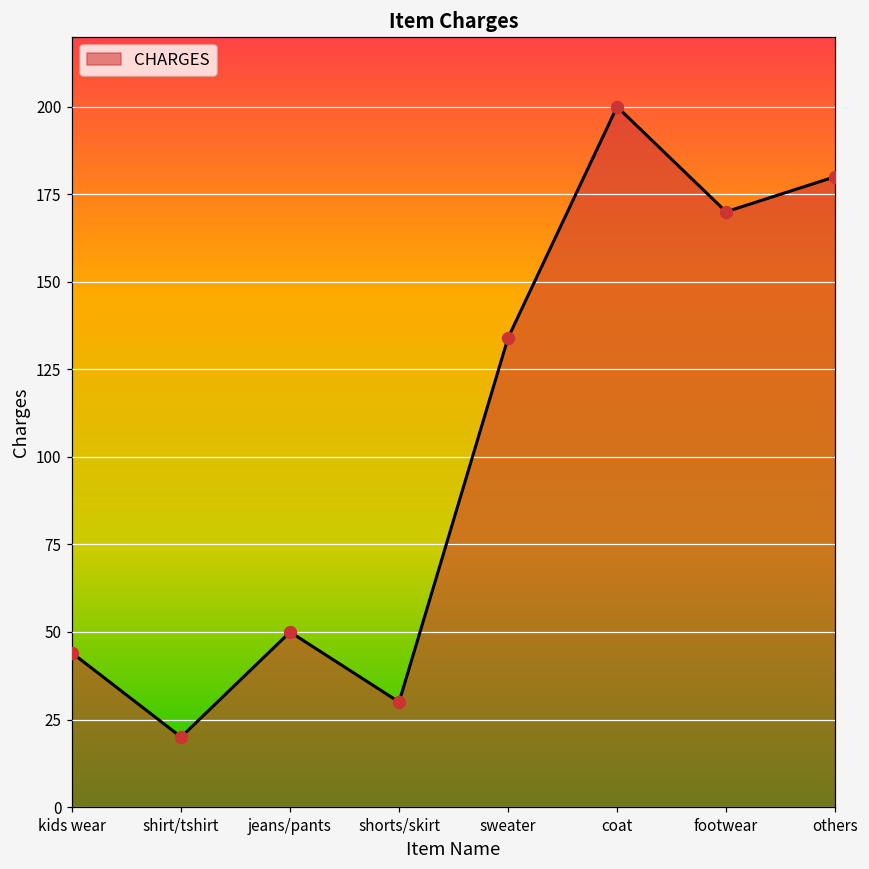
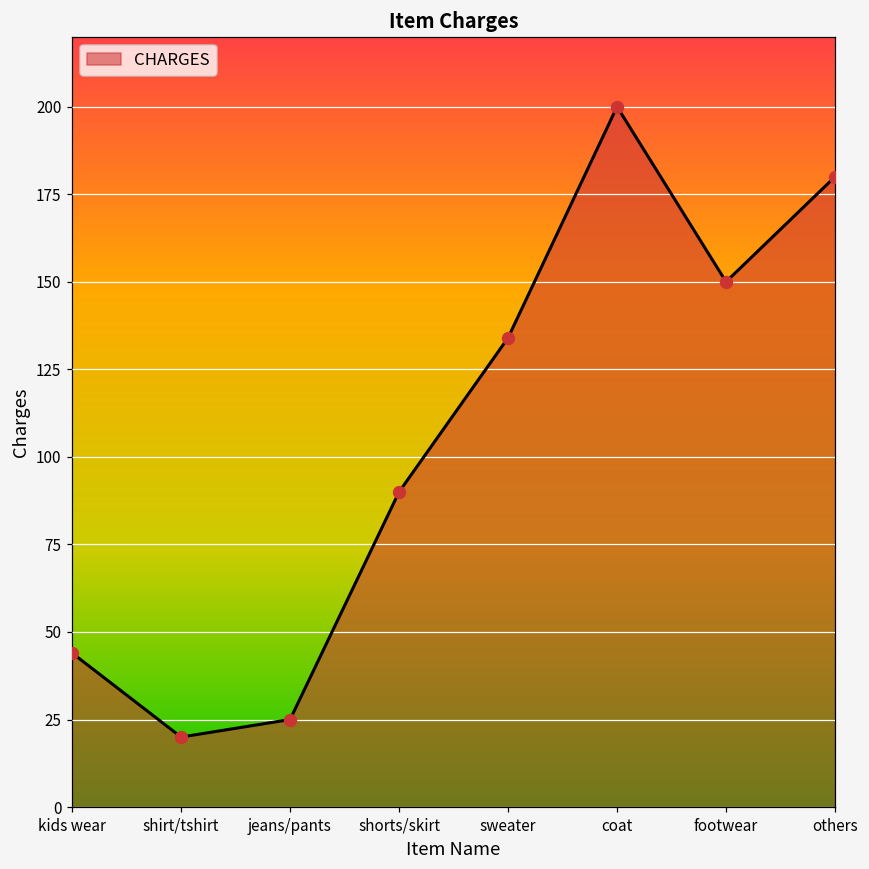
  {
    "kids wear": 44,
    "shirt/tshirt": 20,
-   "jeans/pants": 50,
-   "shorts/skirt": 30,
+   "jeans/pants": 25,
+   "shorts/skirt": 90,
    "sweater": 134,
    "coat": 200,
-   "footwear": 170,
+   "footwear": 150,
    "others": 180
  }
